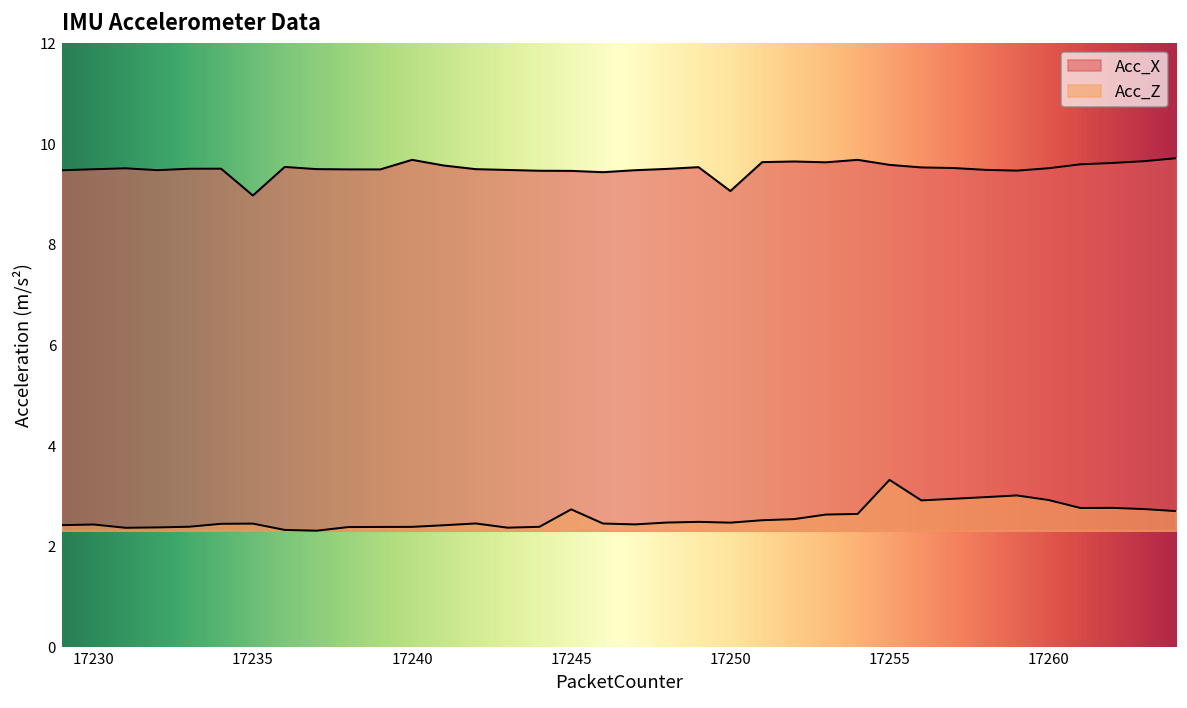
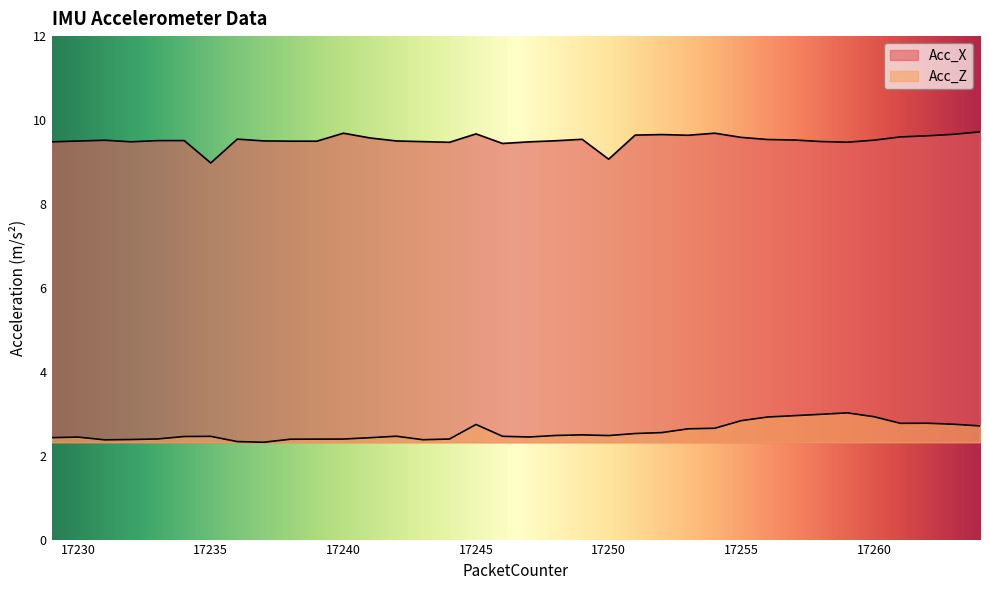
  {
    "Acc_X": {
      "17230": 9.5,
      "17235": 9.0,
      "17240": 9.7,
-     "17245": 9.5,
+     "17245": 9.7,
      "17250": 9.1,
      "17255": 9.6,
      "17260": 9.5
    },
    "Acc_Z": {
      "17230": 2.4,
      "17235": 2.5,
      "17240": 2.4,
      "17245": 2.7,
      "17250": 2.5,
-     "17255": 3.3,
+     "17255": 2.8,
      "17260": 2.9
    }
  }
